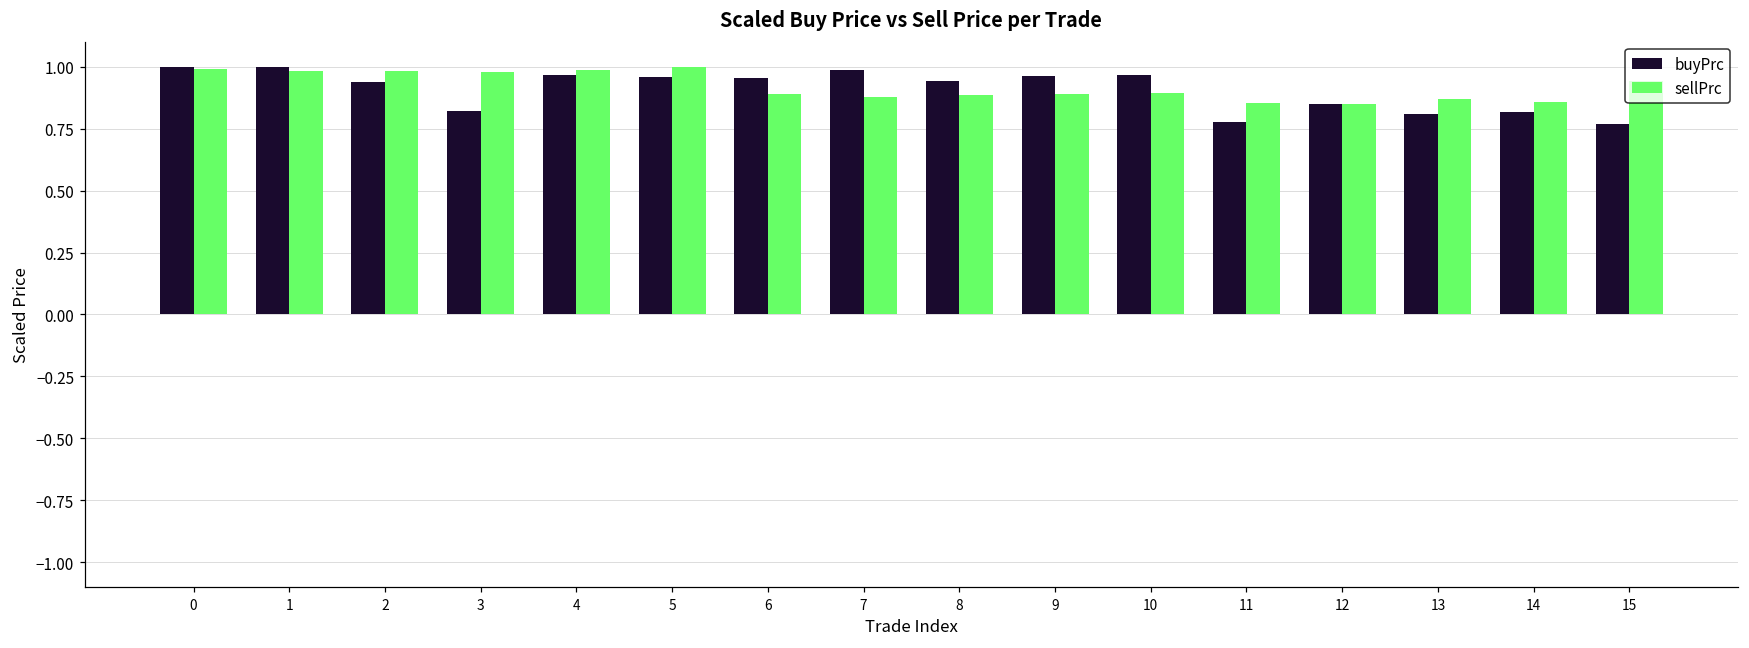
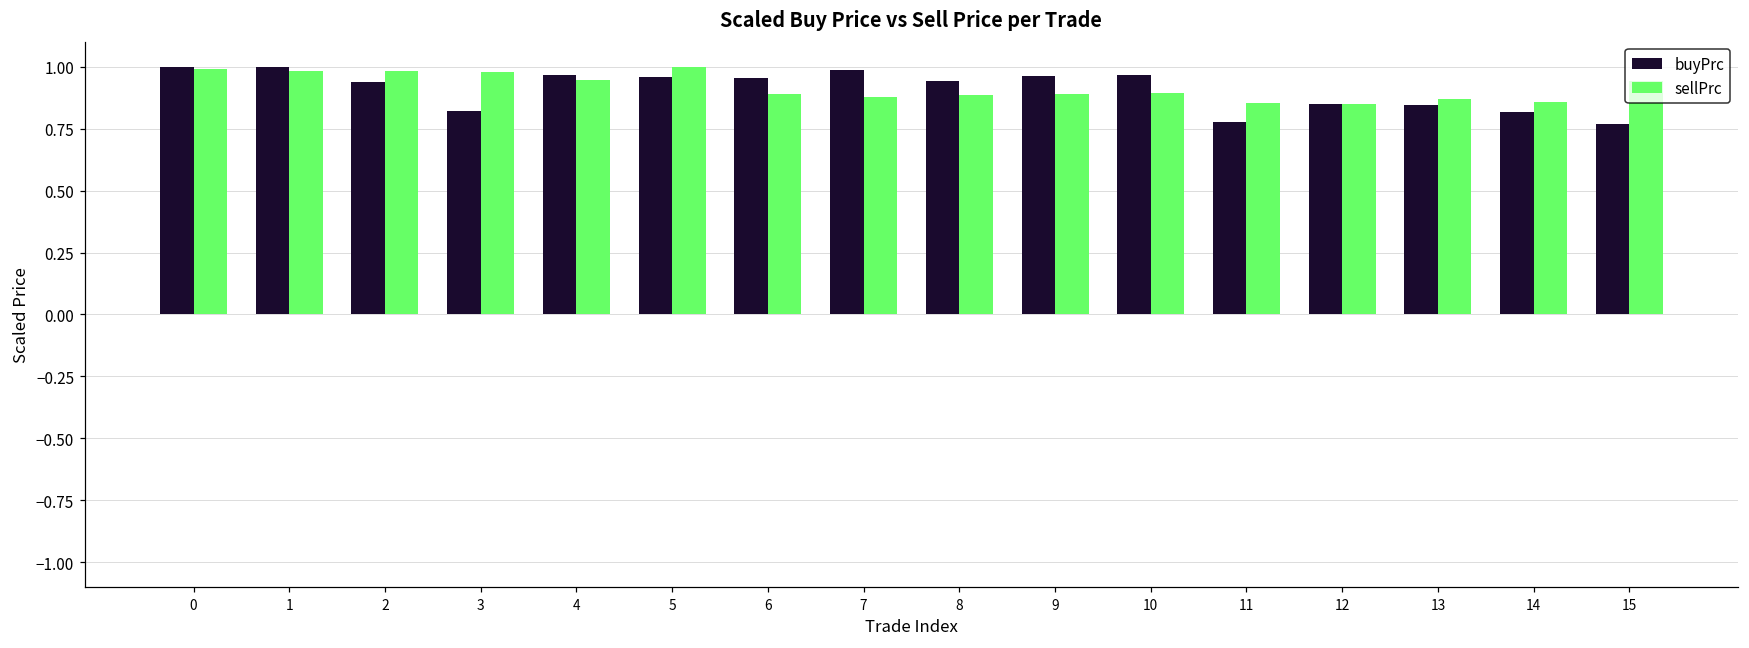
  {
    "buyPrc": {
      "0": 1.00,
      "1": 1.00,
      "2": 0.94,
      "3": 0.82,
      "4": 0.97,
      "5": 0.96,
      "6": 0.95,
      "7": 0.99,
      "8": 0.94,
      "9": 0.96,
      "10": 0.97,
      "11": 0.78,
      "12": 0.85,
-     "13": 0.81,
+     "13": 0.84,
      "14": 0.82,
      "15": 0.77
    },
    "sellPrc": {
      "0": 0.99,
      "1": 0.98,
      "2": 0.98,
      "3": 0.98,
-     "4": 0.99,
+     "4": 0.95,
      "5": 1.00,
      "6": 0.89,
      "7": 0.88,
      "8": 0.88,
      "9": 0.89,
      "10": 0.89,
      "11": 0.85,
      "12": 0.85,
      "13": 0.87,
      "14": 0.86
    }
  }
